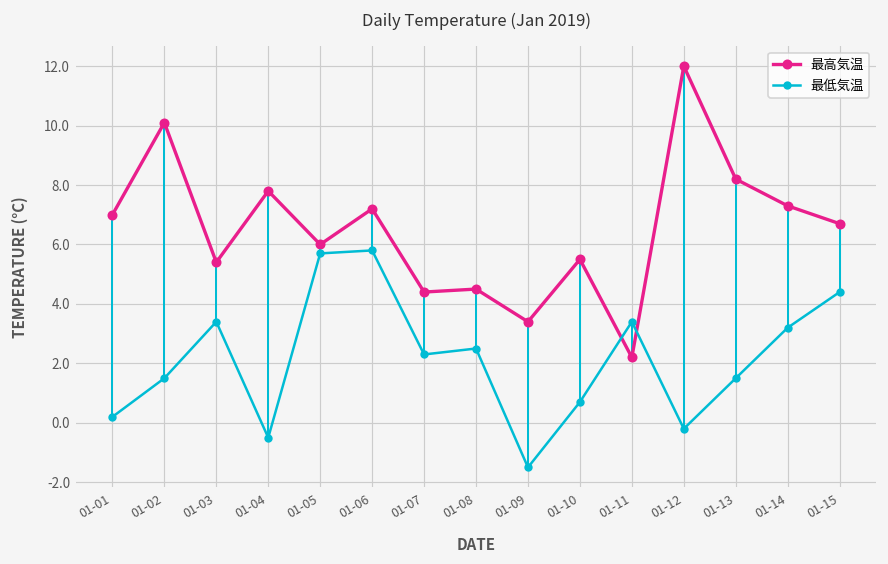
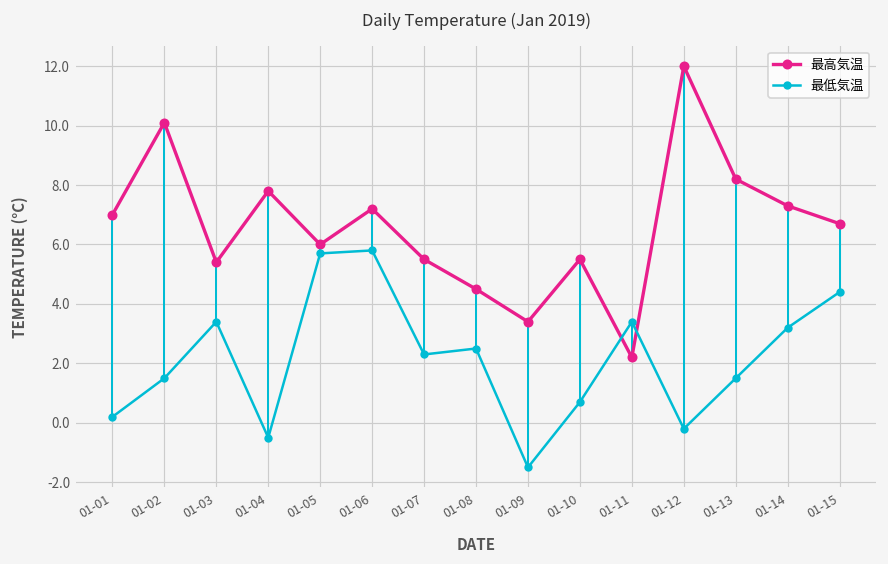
  {
    "最高気温": {
      "01-01": 7.0,
      "01-02": 10.1,
      "01-03": 5.4,
      "01-04": 7.8,
      "01-05": 6.0,
      "01-06": 7.2,
-     "01-07": 4.4,
+     "01-07": 5.5,
      "01-08": 4.5,
      "01-09": 3.4,
      "01-10": 5.5,
      "01-11": 2.2,
      "01-12": 12.0,
      "01-13": 8.2,
      "01-14": 7.3,
      "01-15": 6.7
    },
    "最低気温": {
      "01-01": 0.2,
      "01-02": 1.5,
      "01-03": 3.4,
      "01-04": -0.5,
      "01-05": 5.7,
      "01-06": 5.8,
      "01-07": 2.3,
      "01-08": 2.5,
      "01-09": -1.5,
      "01-10": 0.7,
      "01-11": 3.4,
      "01-12": -0.2,
      "01-13": 1.5,
      "01-14": 3.2,
      "01-15": 4.4
    }
  }
